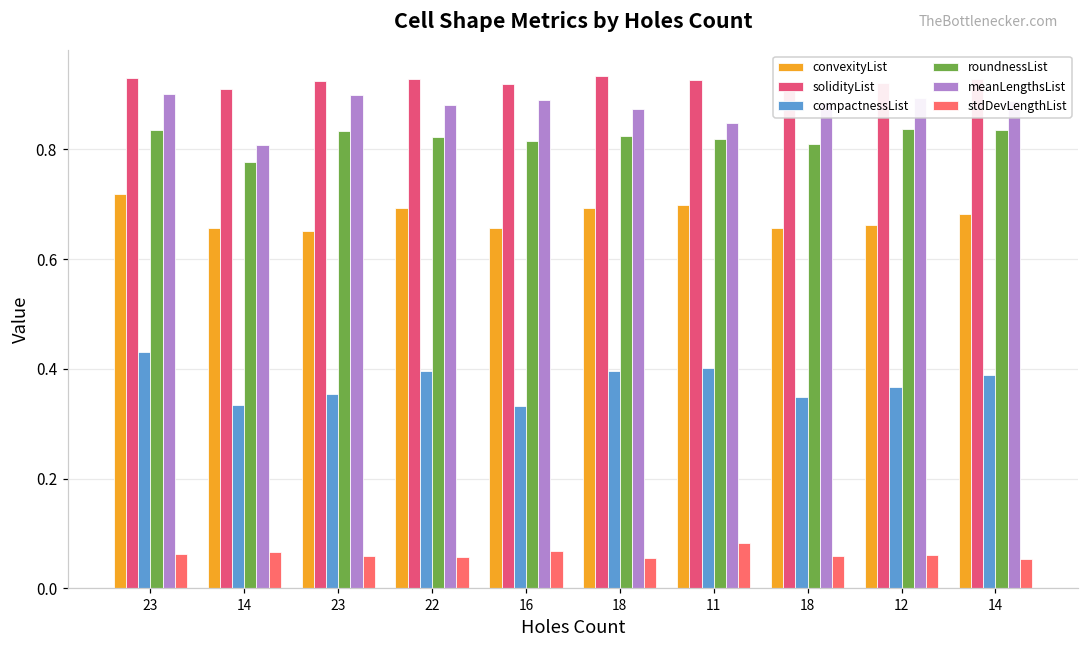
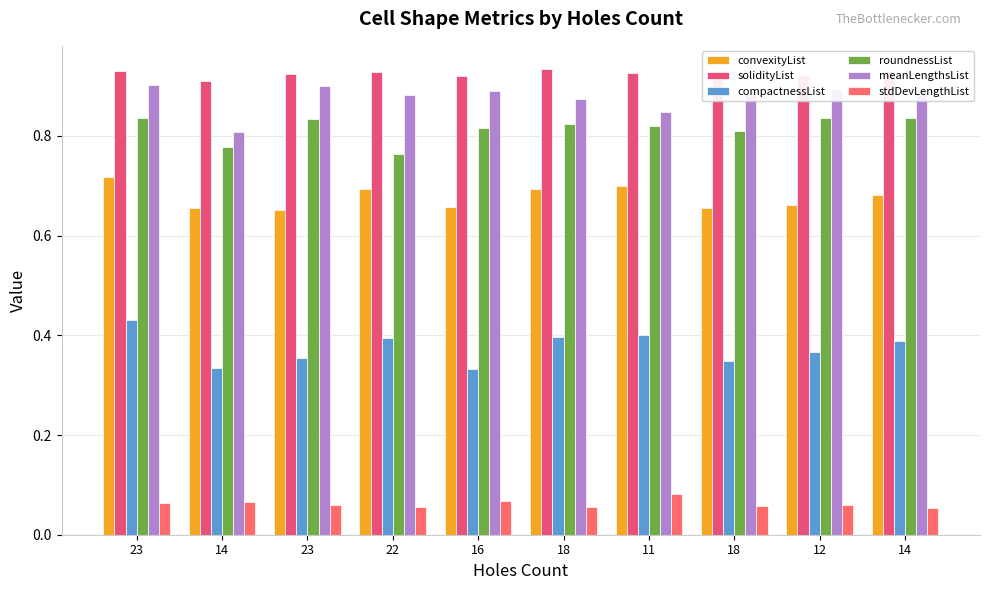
  {
    "convexityList": {
      "22": 0.69,
      "16": 0.66,
      "11": 0.70,
      "12": 0.66
    },
    "compactnessList": {
      "22": 0.40,
      "16": 0.33,
      "11": 0.40,
      "12": 0.37
    },
    "roundnessList": {
-     "22": 0.82,
+     "22": 0.76,
      "16": 0.82,
      "11": 0.82,
      "12": 0.84
    },
    "meanLengthsList": {
      "22": 0.88,
      "16": 0.89,
      "11": 0.85
    }
  }
